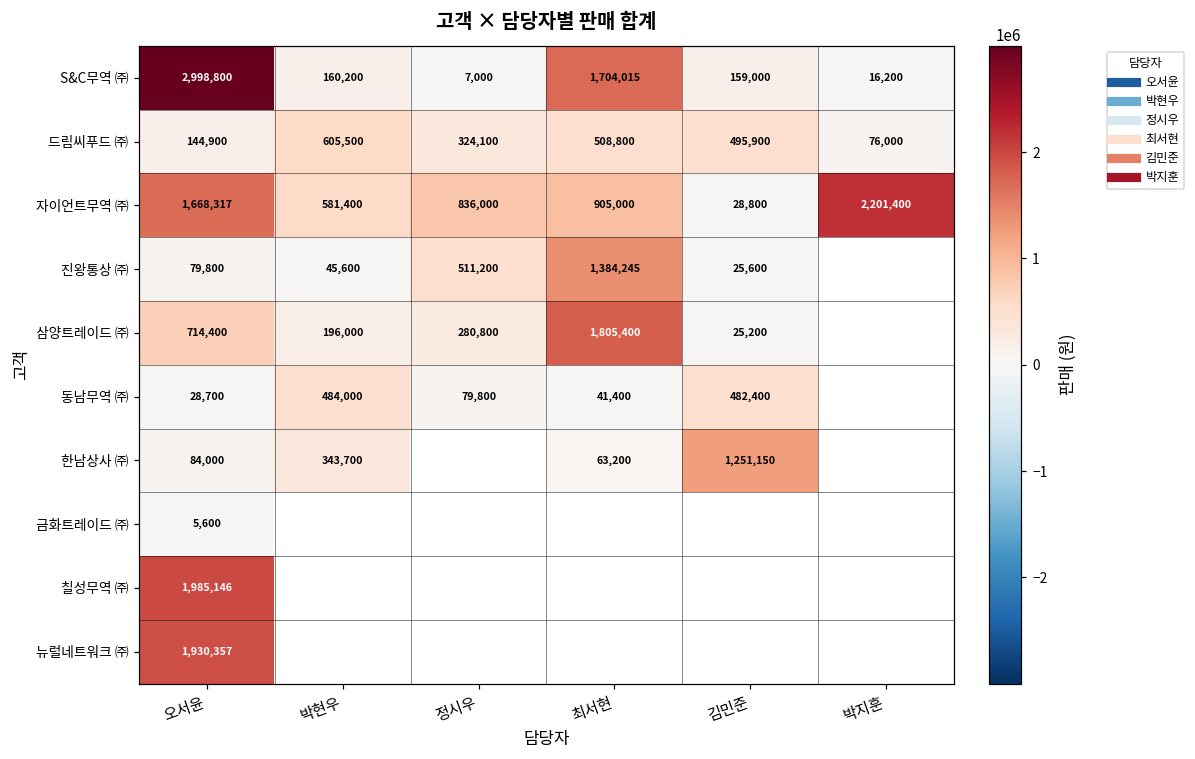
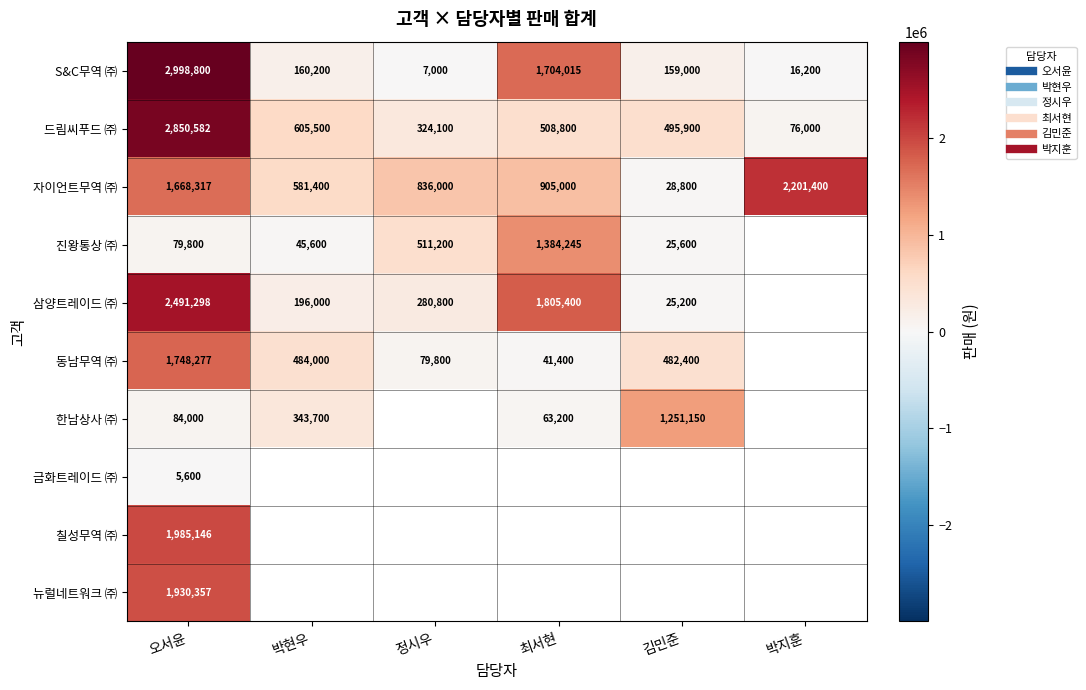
  {
    "S&C무역 ㈜": {
      "오서윤": "2,998,800",
      "박현우": "160,200",
      "정시우": "7,000",
      "최서현": "1,704,015",
      "김민준": "159,000",
      "박지훈": "16,200"
    },
    "드림씨푸드 ㈜": {
-     "오서윤": "144,900",
+     "오서윤": "2,850,582",
      "박현우": "605,500",
      "정시우": "324,100",
      "최서현": "508,800",
      "김민준": "495,900",
      "박지훈": "76,000"
    },
    "자이언트무역 ㈜": {
      "오서윤": "1,668,317",
      "박현우": "581,400",
      "정시우": "836,000",
      "최서현": "905,000",
      "김민준": "28,800",
      "박지훈": "2,201,400"
    },
    "진왕통상 ㈜": {
      "오서윤": "79,800",
      "박현우": "45,600",
      "정시우": "511,200",
      "최서현": "1,384,245",
      "김민준": "25,600"
    },
    "삼양트레이드 ㈜": {
-     "오서윤": "714,400",
+     "오서윤": "2,491,298",
      "박현우": "196,000",
      "정시우": "280,800",
      "최서현": "1,805,400",
      "김민준": "25,200"
    },
    "동남무역 ㈜": {
-     "오서윤": "28,700",
+     "오서윤": "1,748,277",
      "박현우": "484,000",
      "정시우": "79,800",
      "최서현": "41,400",
      "김민준": "482,400"
    },
    "한남상사 ㈜": {
      "오서윤": "84,000",
      "박현우": "343,700",
      "최서현": "63,200",
      "김민준": "1,251,150"
    },
    "금화트레이드 ㈜": {
      "오서윤": "5,600"
    },
    "칠성무역 ㈜": {
      "오서윤": "1,985,146"
    },
    "뉴럴네트워크 ㈜": {
      "오서윤": "1,930,357"
    }
  }
